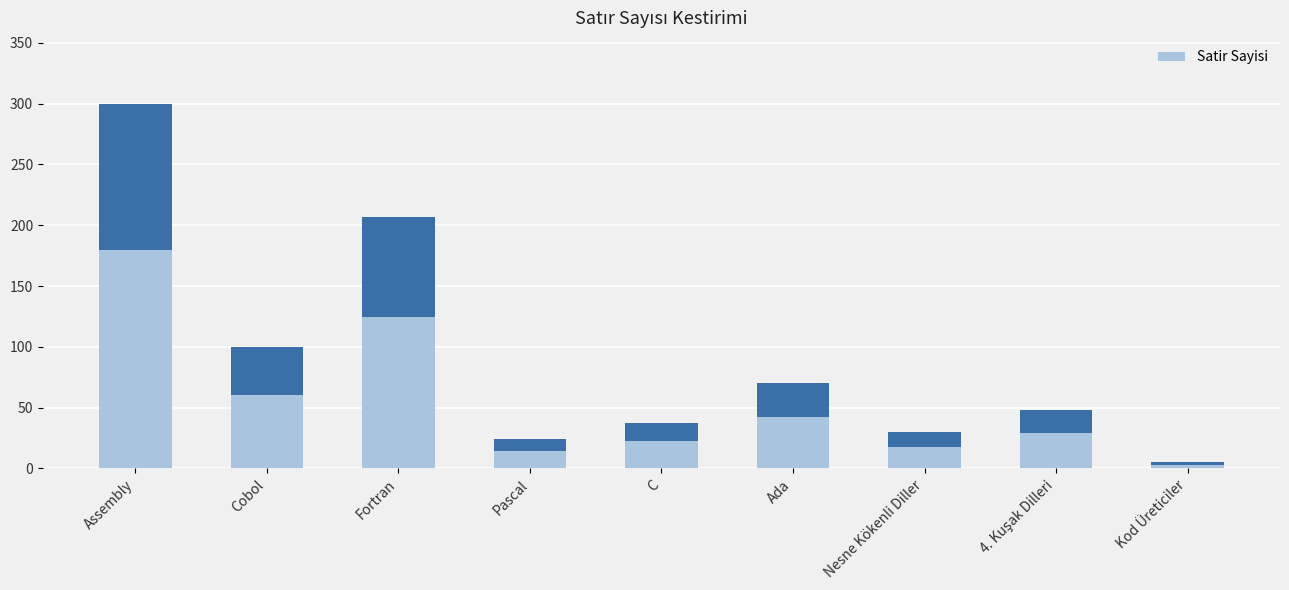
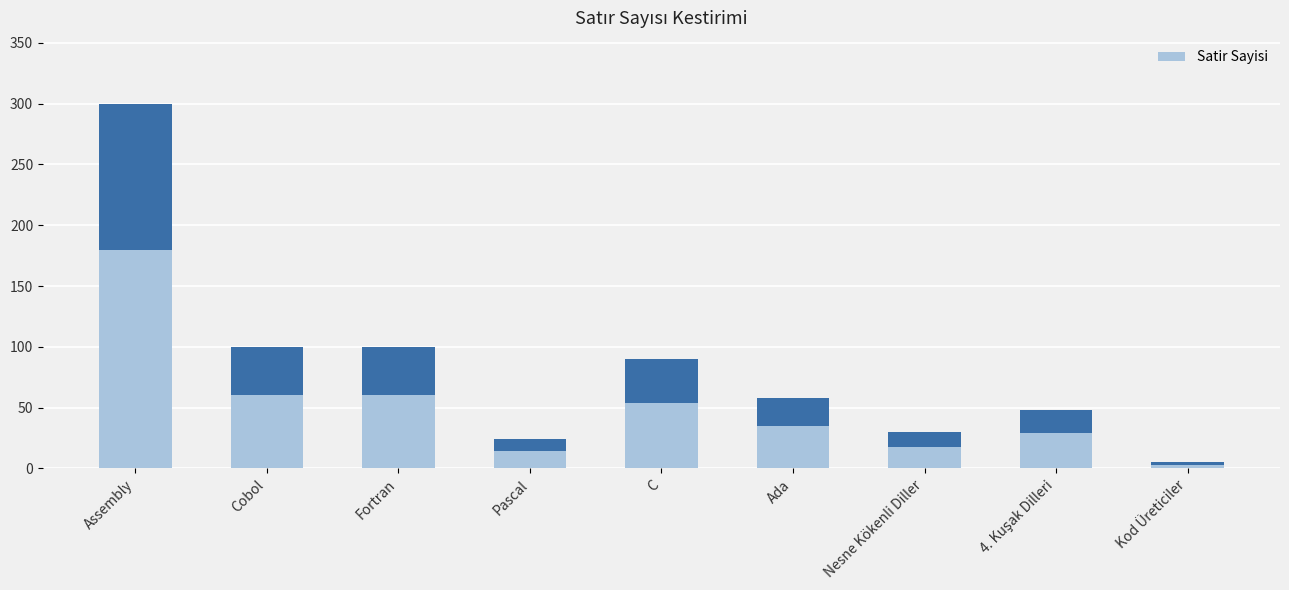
  {
    "Satir Sayisi": {
      "Assembly": 300,
      "Cobol": 100,
-     "Fortran": 207,
+     "Fortran": 100,
      "Pascal": 24,
-     "C": 37,
-     "Ada": 70,
+     "C": 90,
+     "Ada": 58,
      "Nesne Kökenli Diller": 30,
      "4. Kuşak Dilleri": 48,
      "Kod Üreticiler": 5
    }
  }
